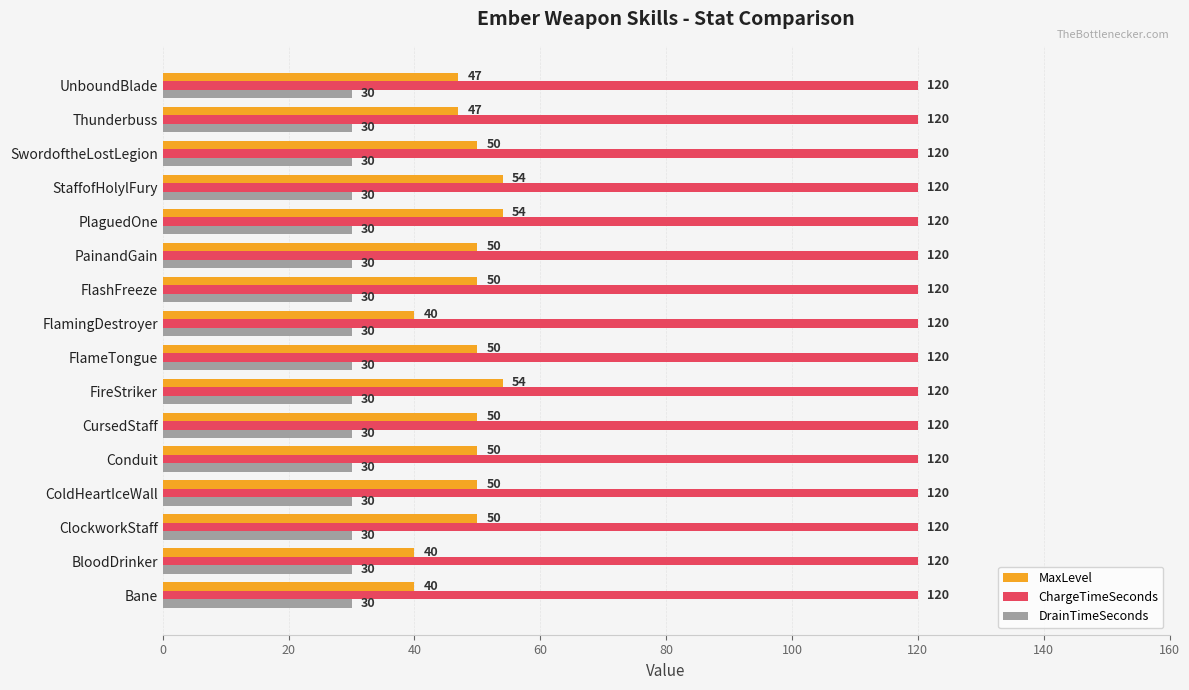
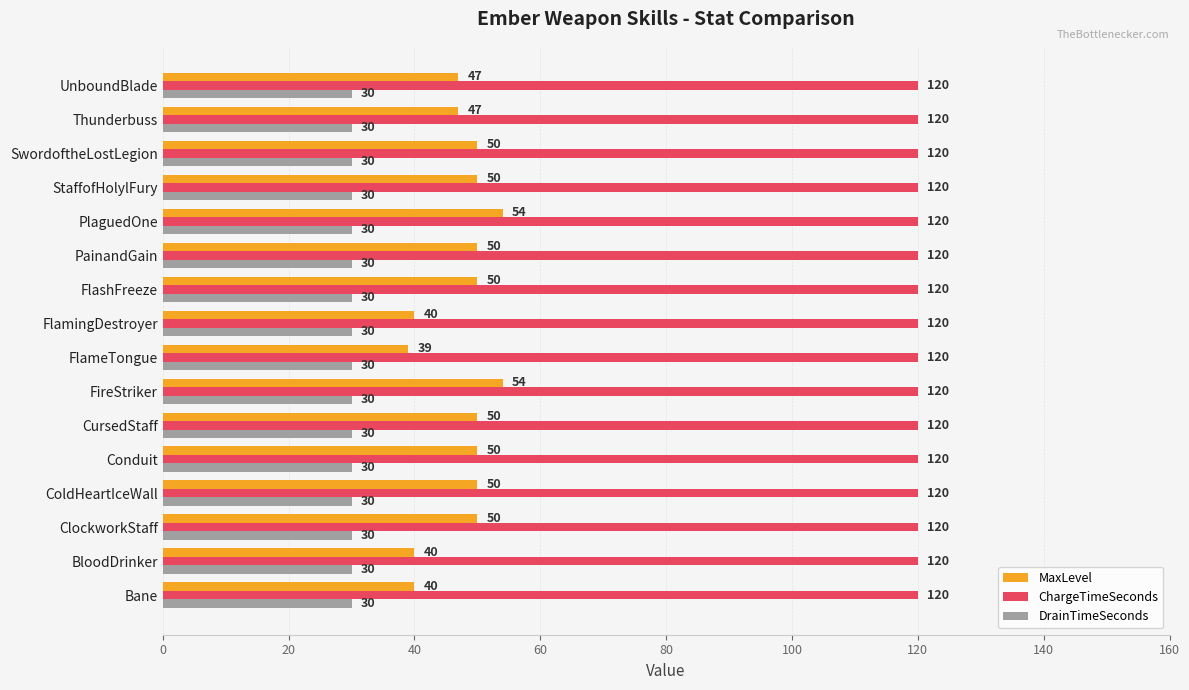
  {
    "MaxLevel": {
      "UnboundBlade": 47,
      "Thunderbuss": 47,
      "SwordoftheLostLegion": 50,
-     "StaffofHolylFury": 54,
+     "StaffofHolylFury": 50,
      "PlaguedOne": 54,
      "PainandGain": 50,
      "FlashFreeze": 50,
      "FlamingDestroyer": 40,
-     "FlameTongue": 50,
+     "FlameTongue": 39,
      "FireStriker": 54,
      "CursedStaff": 50,
      "Conduit": 50,
      "ColdHeartIceWall": 50,
      "ClockworkStaff": 50,
      "BloodDrinker": 40,
      "Bane": 40
    },
    "ChargeTimeSeconds": {
      "UnboundBlade": 120,
      "Thunderbuss": 120,
      "SwordoftheLostLegion": 120,
      "StaffofHolylFury": 120,
      "PlaguedOne": 120,
      "PainandGain": 120,
      "FlashFreeze": 120,
      "FlamingDestroyer": 120,
      "FlameTongue": 120,
      "FireStriker": 120,
      "CursedStaff": 120,
      "Conduit": 120,
      "ColdHeartIceWall": 120,
      "ClockworkStaff": 120,
      "BloodDrinker": 120,
      "Bane": 120
    },
    "DrainTimeSeconds": {
      "UnboundBlade": 30,
      "Thunderbuss": 30,
      "SwordoftheLostLegion": 30,
      "StaffofHolylFury": 30,
      "PlaguedOne": 30,
      "PainandGain": 30,
      "FlashFreeze": 30,
      "FlamingDestroyer": 30,
      "FlameTongue": 30,
      "FireStriker": 30,
      "CursedStaff": 30,
      "Conduit": 30,
      "ColdHeartIceWall": 30,
      "ClockworkStaff": 30,
      "BloodDrinker": 30,
      "Bane": 30
    }
  }
